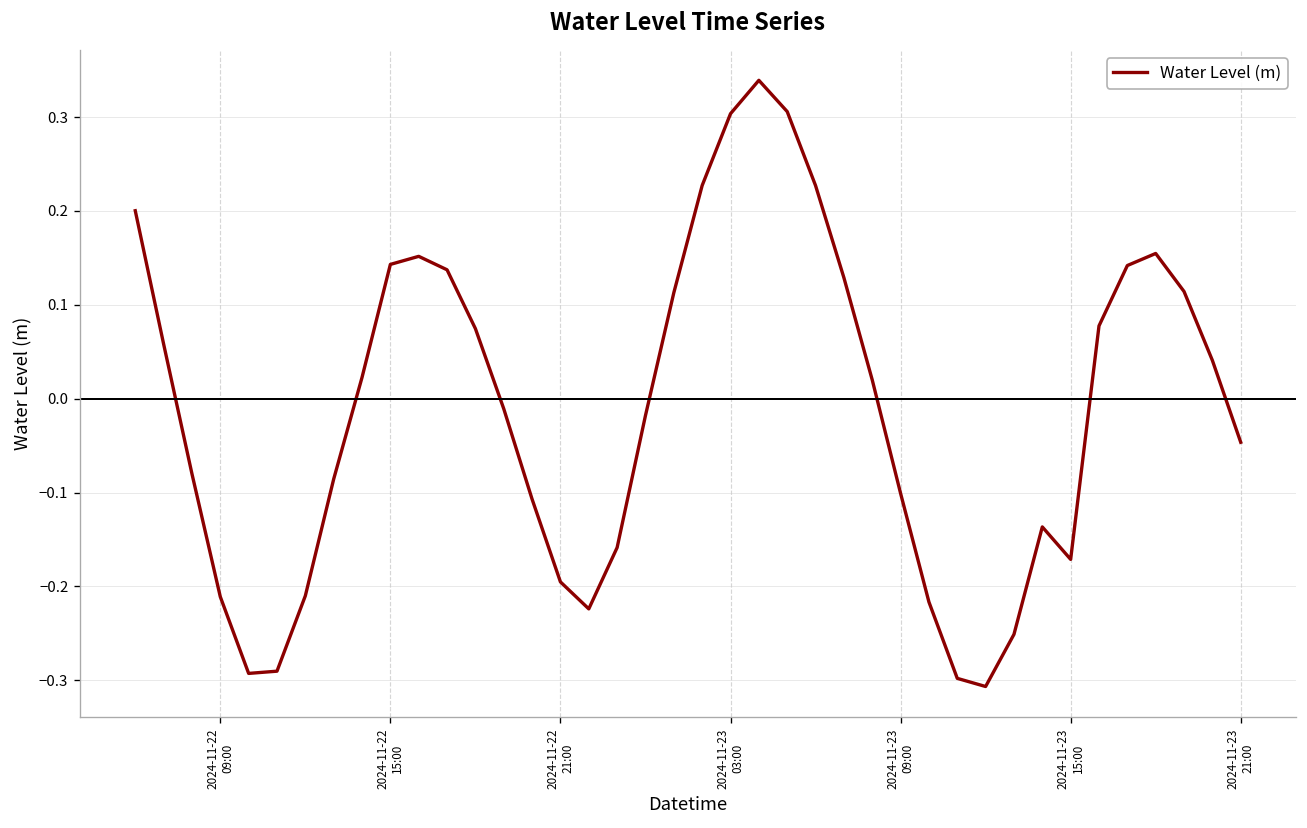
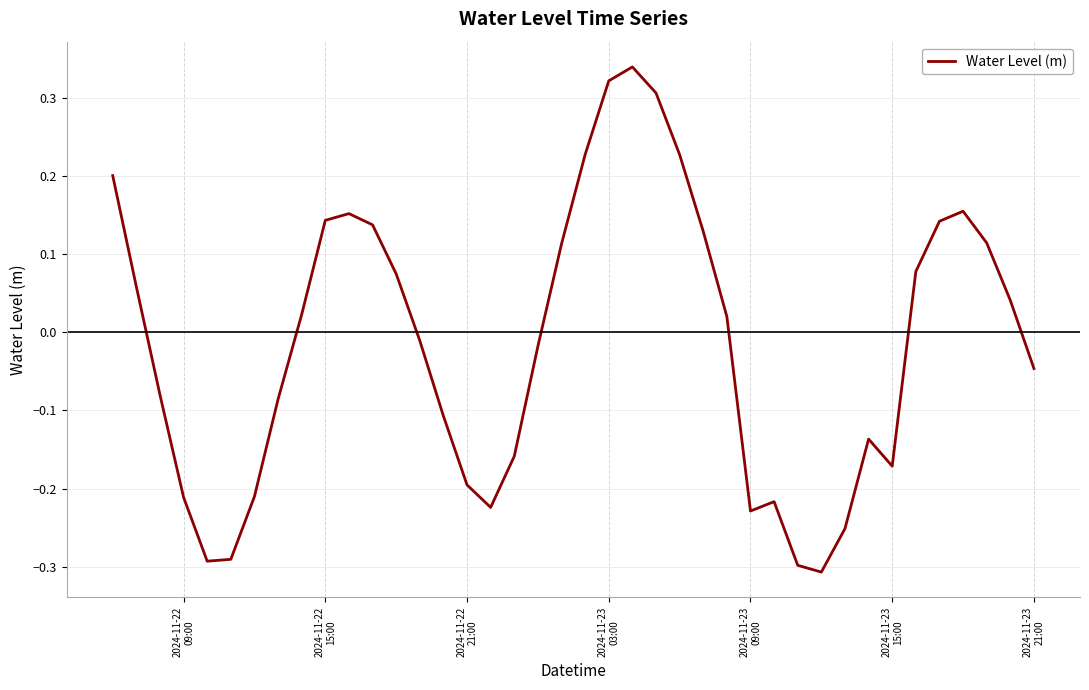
  {
    "2024-11-22 09:00": -0.21,
    "2024-11-22 15:00": 0.14,
    "2024-11-22 21:00": -0.20,
-   "2024-11-23 03:00": 0.30,
-   "2024-11-23 09:00": -0.10,
+   "2024-11-23 03:00": 0.32,
+   "2024-11-23 09:00": -0.23,
    "2024-11-23 15:00": -0.17,
    "2024-11-23 21:00": -0.05
  }
